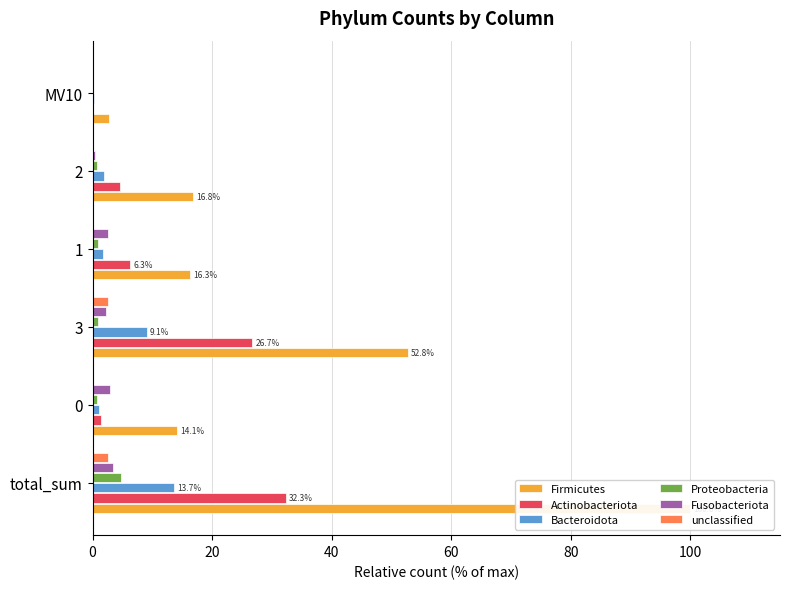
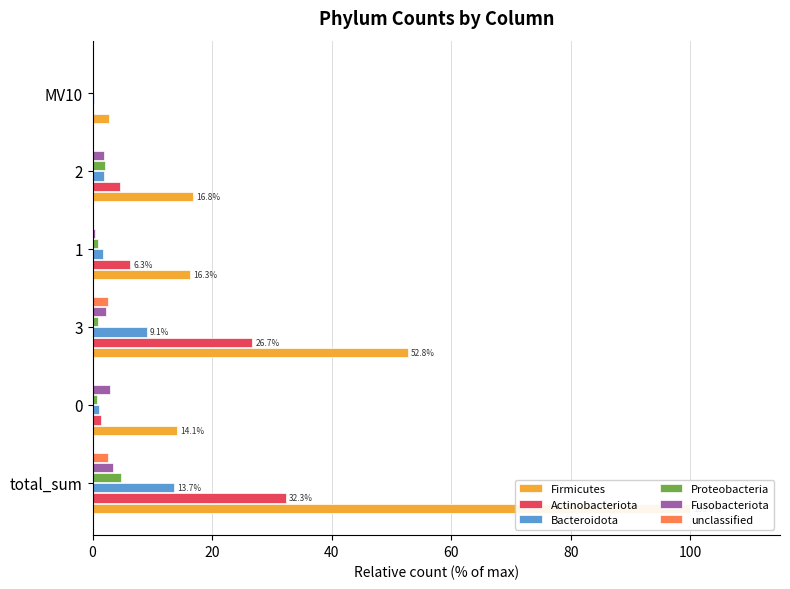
  {
    "Actinobacteriota": {
      "1": "6.3%",
      "3": "26.7%",
      "total_sum": "32.3%"
    },
    "Bacteroidota": {
      "3": "9.1%",
      "total_sum": "13.7%"
    },
    "Proteobacteria": {
-     "2": "1",
+     "2": "2",
      "1": "1",
      "3": "1",
      "0": "1",
      "total_sum": "5"
    },
    "Fusobacteriota": {
-     "2": "0",
-     "1": "3",
+     "2": "2",
+     "1": "0",
      "3": "2",
      "0": "3",
      "total_sum": "3"
    }
  }
